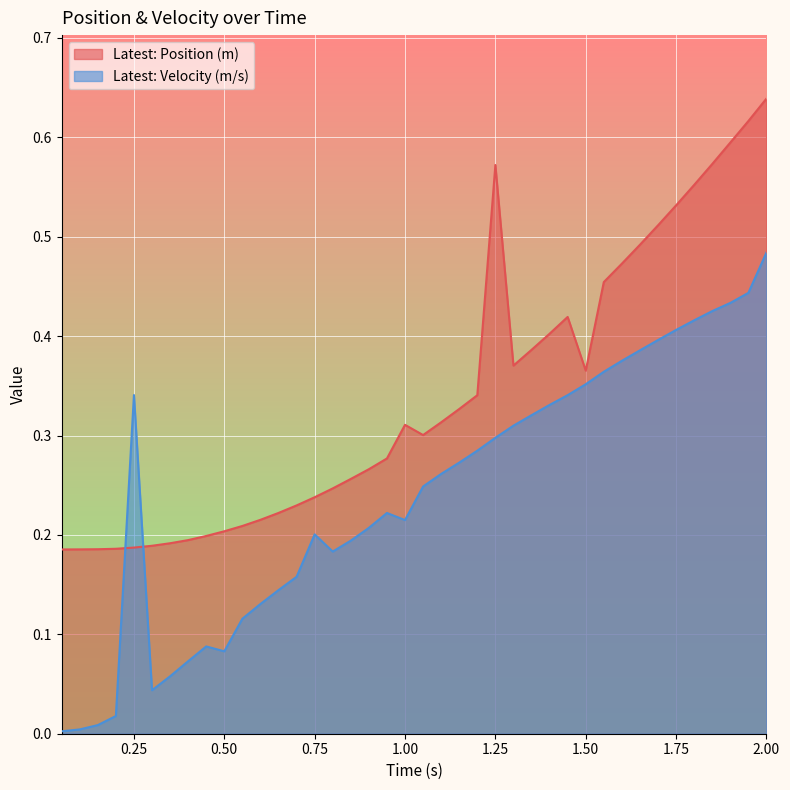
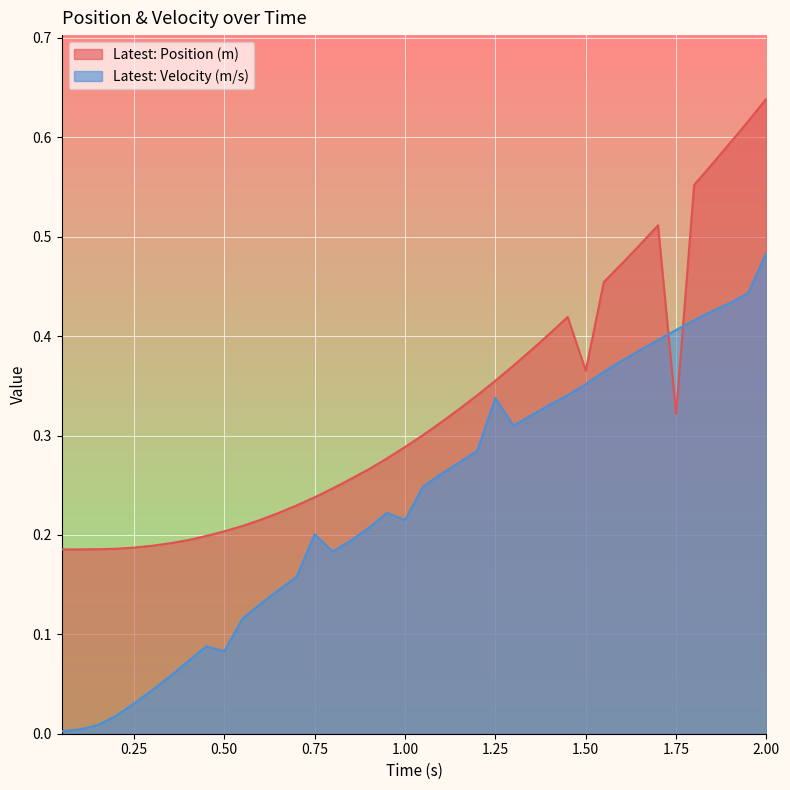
  {
    "Latest: Position (m)": {
      "0.25": 0.19,
      "0.50": 0.20,
      "0.75": 0.24,
-     "1.00": 0.31,
-     "1.25": 0.57,
+     "1.00": 0.29,
+     "1.25": 0.36,
      "1.50": 0.37,
-     "1.75": 0.53,
+     "1.75": 0.32,
      "2.00": 0.64
    },
    "Latest: Velocity (m/s)": {
-     "0.25": 0.34,
+     "0.25": 0.03,
      "0.50": 0.08,
      "0.75": 0.20,
      "1.00": 0.21,
-     "1.25": 0.30,
+     "1.25": 0.34,
      "1.50": 0.35,
      "1.75": 0.41,
      "2.00": 0.48
    }
  }
